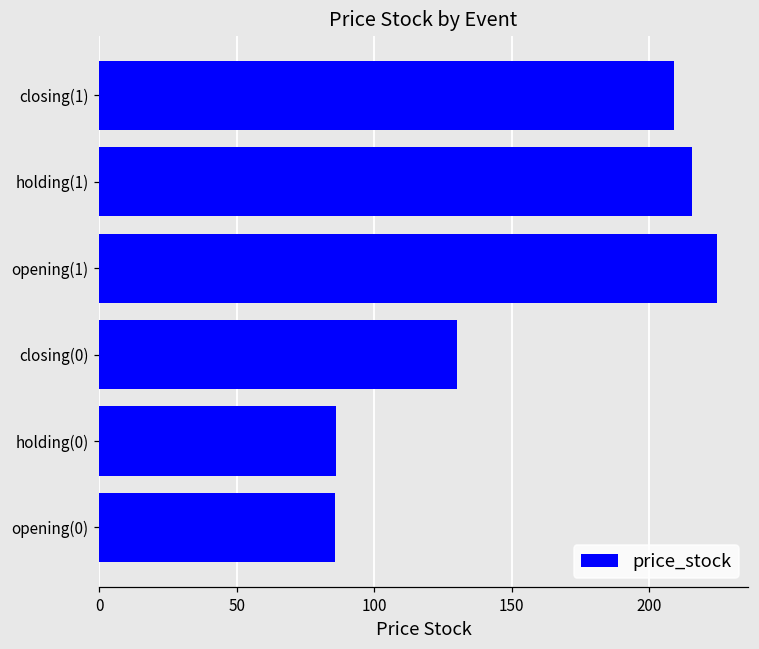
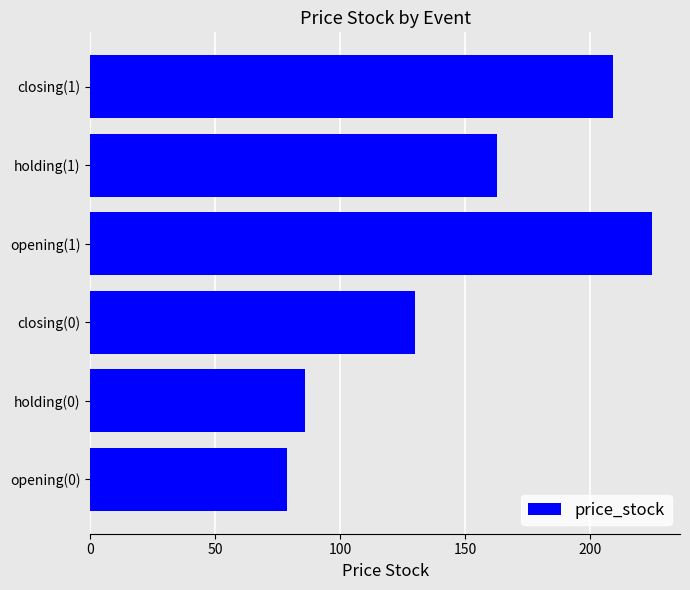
  {
    "closing(1)": 209,
-   "holding(1)": 216,
+   "holding(1)": 163,
    "opening(1)": 225,
    "closing(0)": 130,
    "holding(0)": 86,
-   "opening(0)": 86
+   "opening(0)": 79
  }
